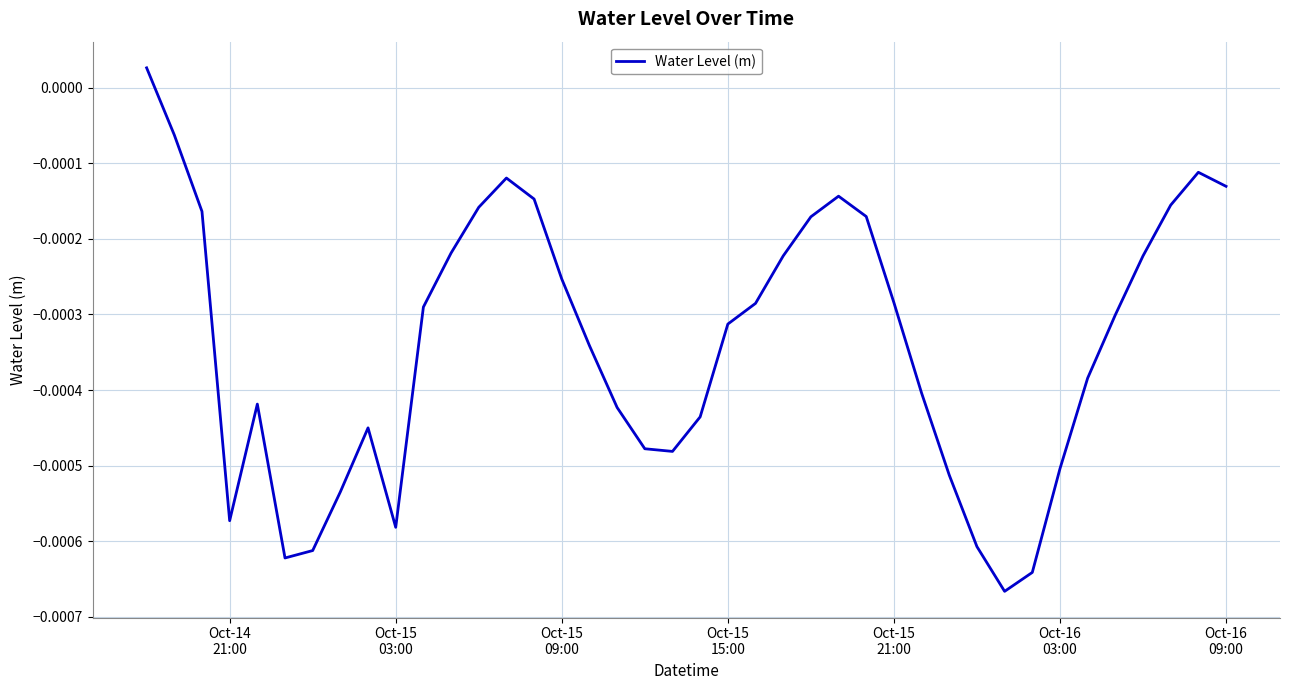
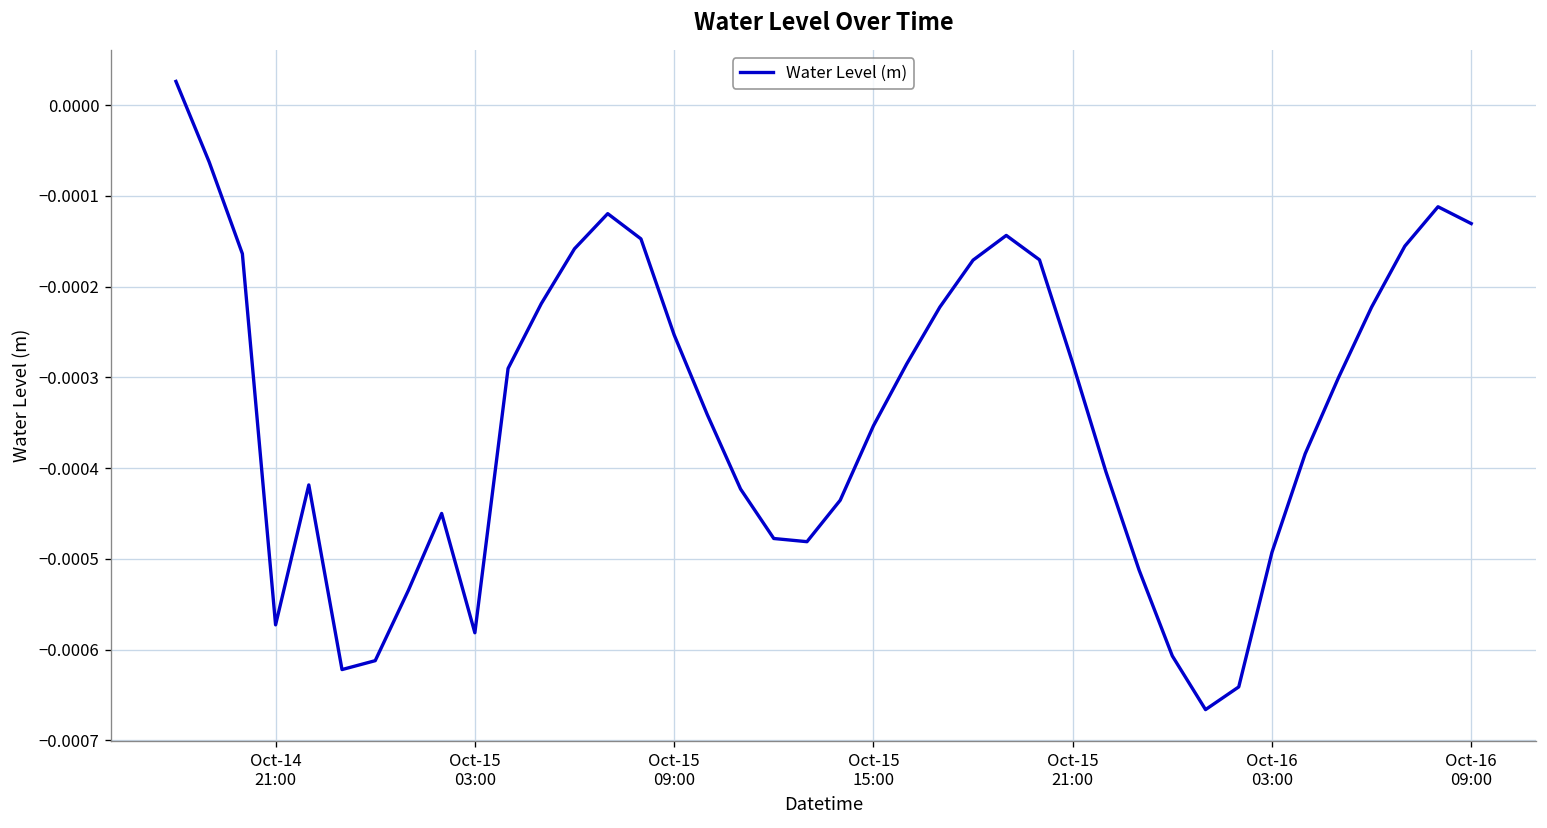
  {
    "Oct-14 21:00": -0.00057,
    "Oct-15 03:00": -0.00058,
    "Oct-15 09:00": -0.00025,
-   "Oct-15 15:00": -0.00031,
+   "Oct-15 15:00": -0.00035,
    "Oct-15 21:00": -0.00028,
-   "Oct-16 03:00": -0.00050,
+   "Oct-16 03:00": -0.00049,
    "Oct-16 09:00": -0.00013
  }
